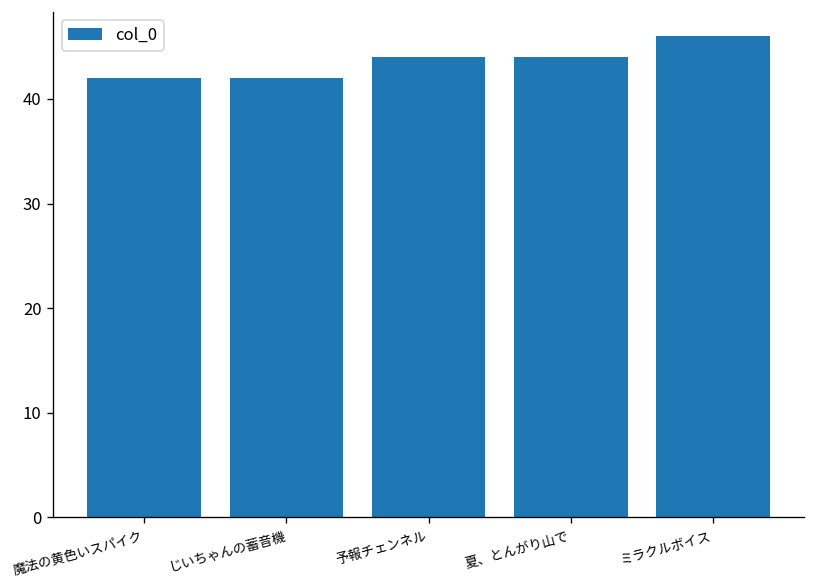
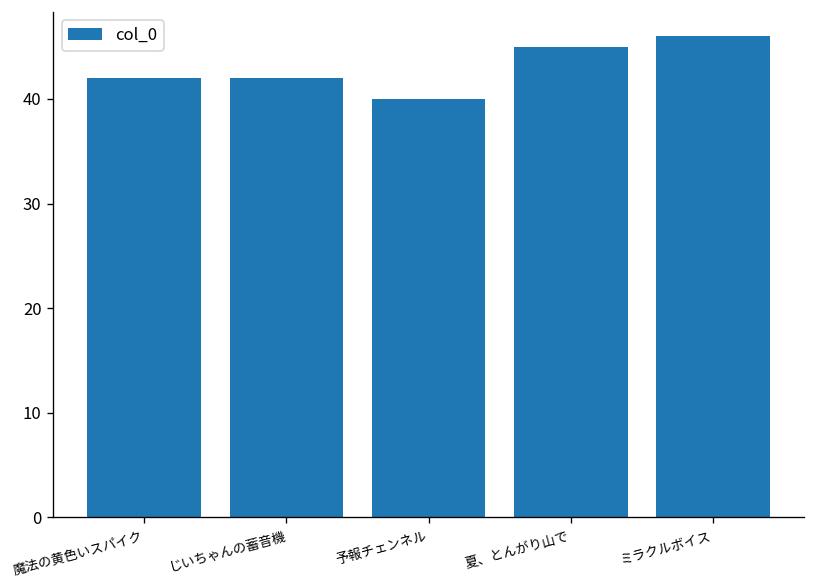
  {
    "魔法の黄色いスパイク": 42,
    "じいちゃんの蓄音機": 42,
-   "予報チェンネル": 44,
-   "夏、とんがり山で": 44,
+   "予報チェンネル": 40,
+   "夏、とんがり山で": 45,
    "ミラクルボイス": 46
  }
